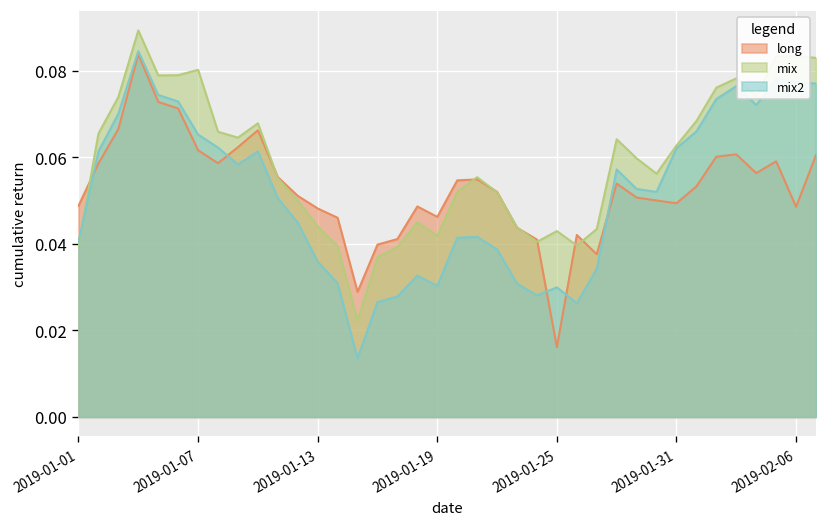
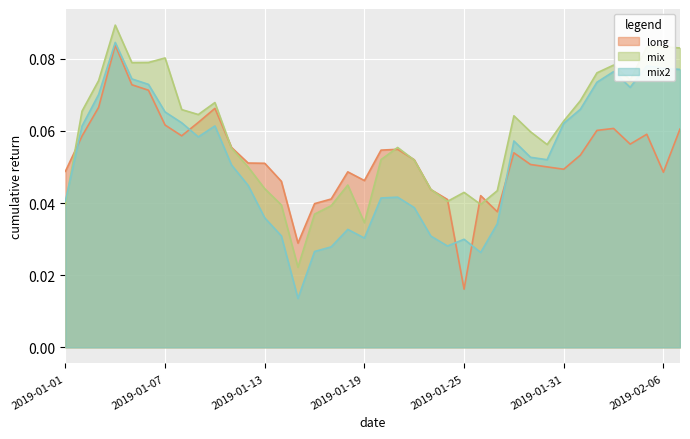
  {
    "long": {
      "2019-01-01": 0.049,
      "2019-01-07": 0.062,
-     "2019-01-13": 0.048,
+     "2019-01-13": 0.051,
      "2019-01-19": 0.046,
      "2019-01-25": 0.016,
      "2019-01-31": 0.049,
      "2019-02-06": 0.049
    },
    "mix": {
      "2019-01-01": 0.040,
      "2019-01-07": 0.080,
      "2019-01-13": 0.044,
-     "2019-01-19": 0.042,
+     "2019-01-19": 0.035,
      "2019-01-25": 0.043
    },
    "mix2": {
      "2019-01-01": 0.041,
      "2019-01-07": 0.065,
      "2019-01-13": 0.036,
      "2019-01-19": 0.030,
      "2019-01-25": 0.030
    }
  }
